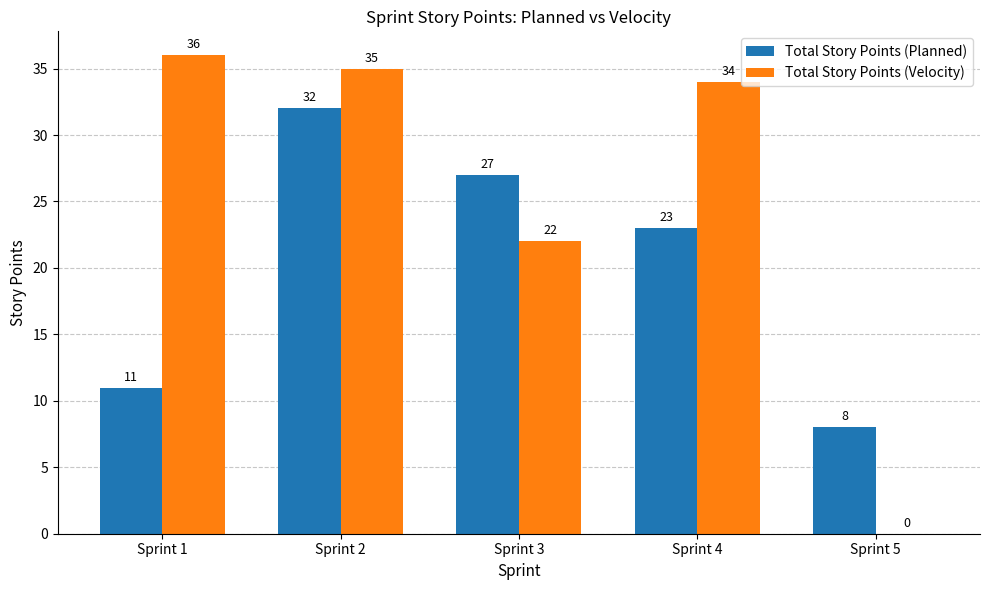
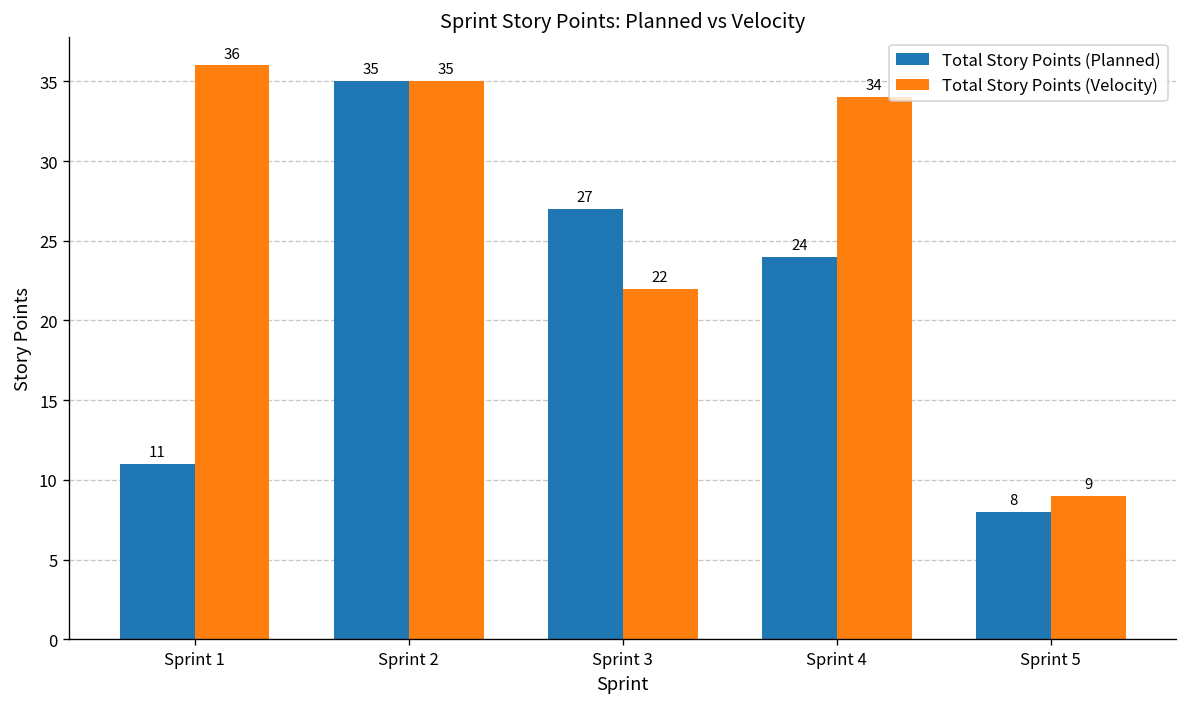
  {
    "Total Story Points (Planned)": {
      "Sprint 1": 11,
-     "Sprint 2": 32,
+     "Sprint 2": 35,
      "Sprint 3": 27,
-     "Sprint 4": 23,
+     "Sprint 4": 24,
      "Sprint 5": 8
    },
    "Total Story Points (Velocity)": {
      "Sprint 1": 36,
      "Sprint 2": 35,
      "Sprint 3": 22,
      "Sprint 4": 34,
-     "Sprint 5": 0
+     "Sprint 5": 9
    }
  }
